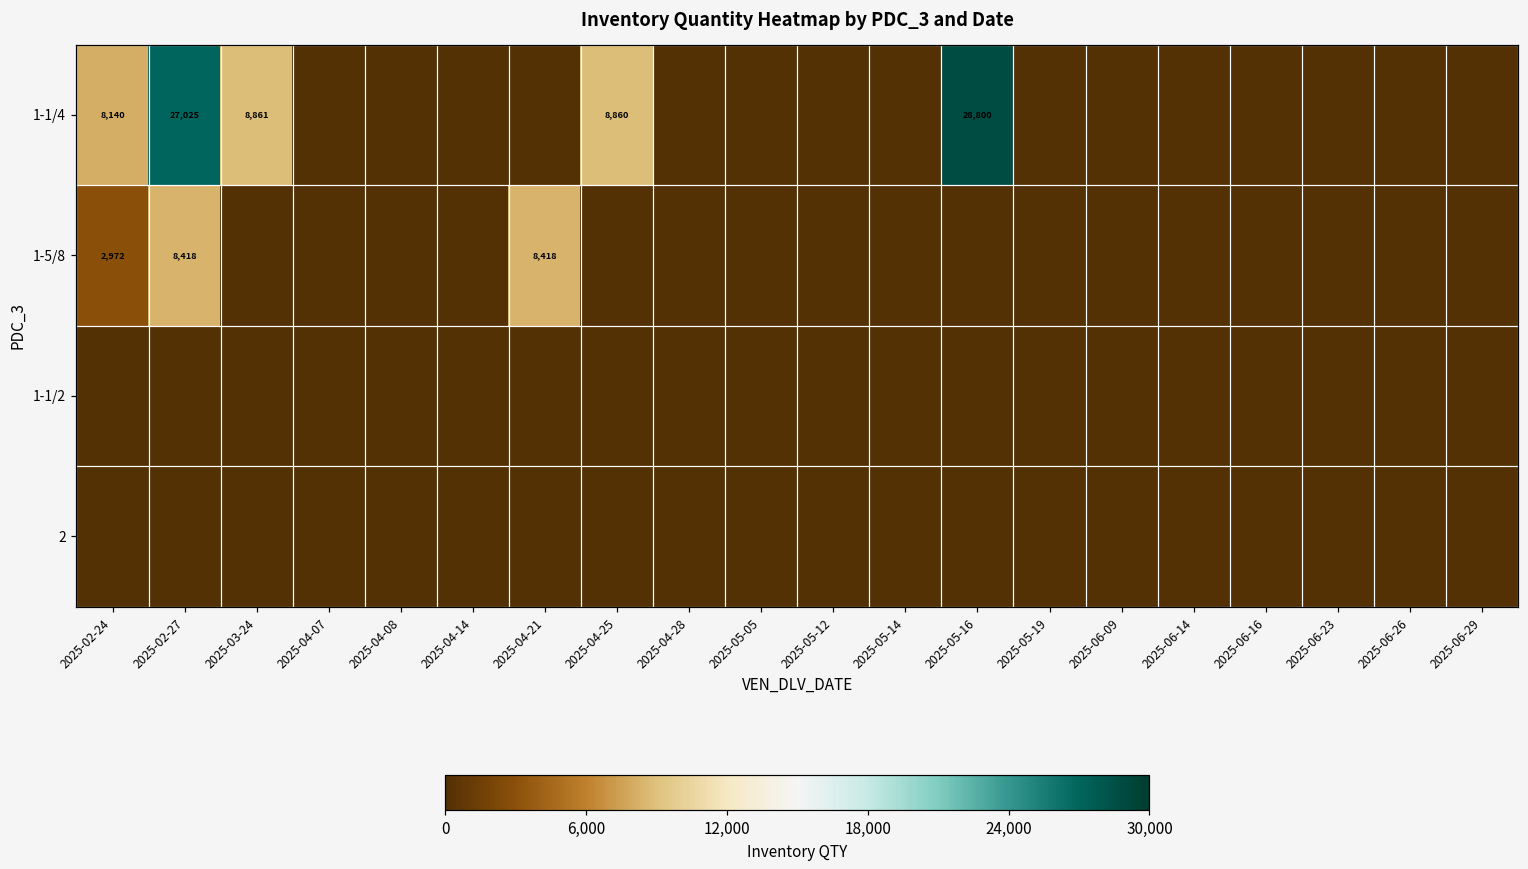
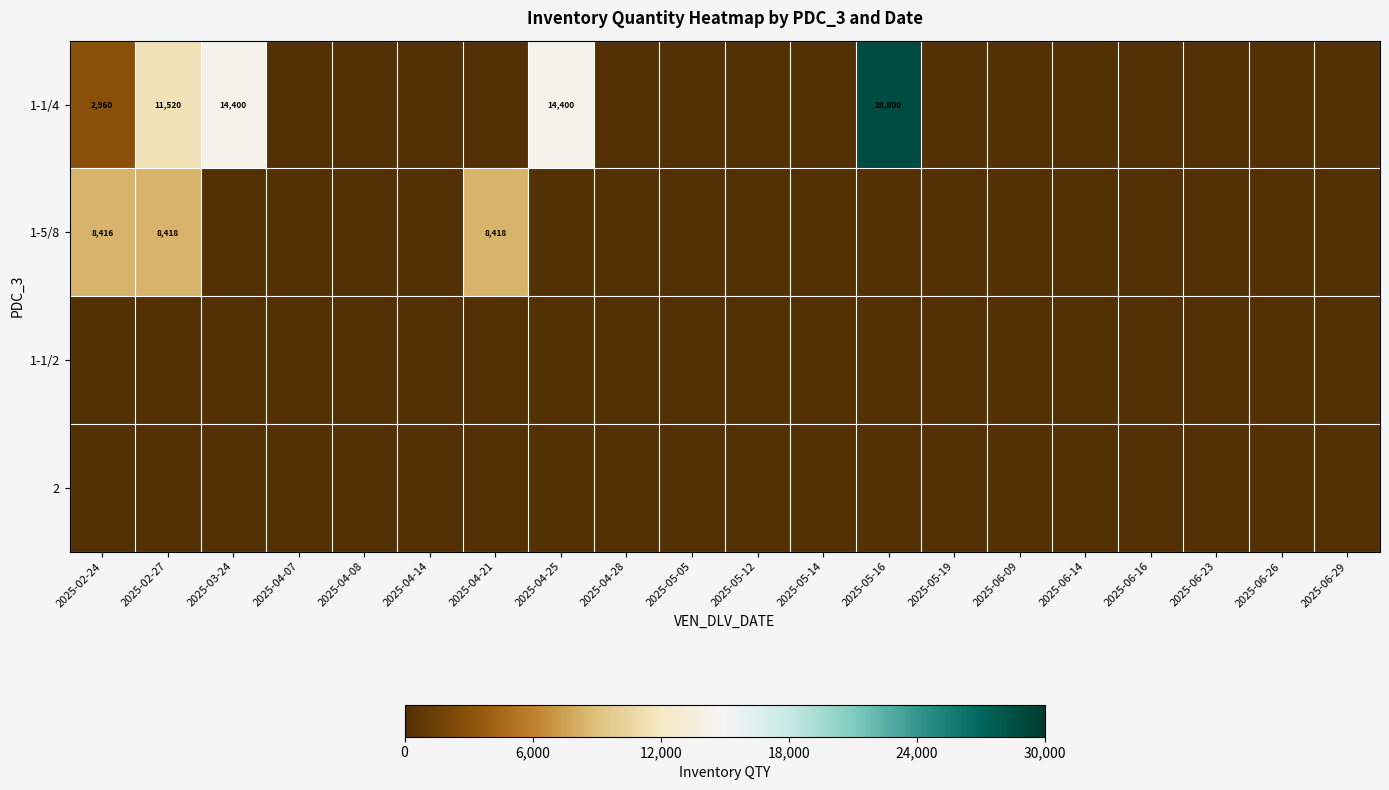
  {
    "1-1/4": {
-     "2025-02-24": "8,140",
-     "2025-02-27": "27,025",
-     "2025-03-24": "8,861",
-     "2025-04-25": "8,860",
+     "2025-02-24": "2,960",
+     "2025-02-27": "11,520",
+     "2025-03-24": "14,400",
+     "2025-04-25": "14,400",
      "2025-05-16": "28,800"
    },
    "1-5/8": {
-     "2025-02-24": "2,972",
+     "2025-02-24": "8,416",
      "2025-02-27": "8,418",
      "2025-04-21": "8,418"
    }
  }
